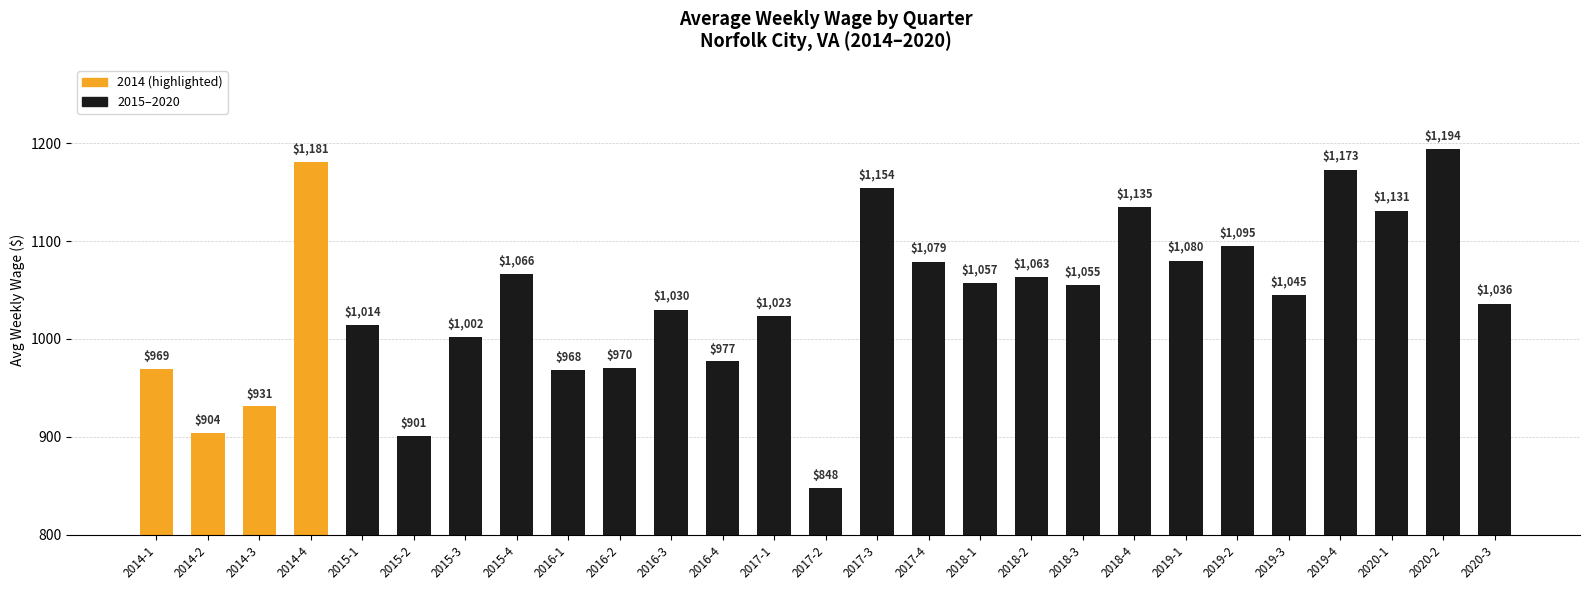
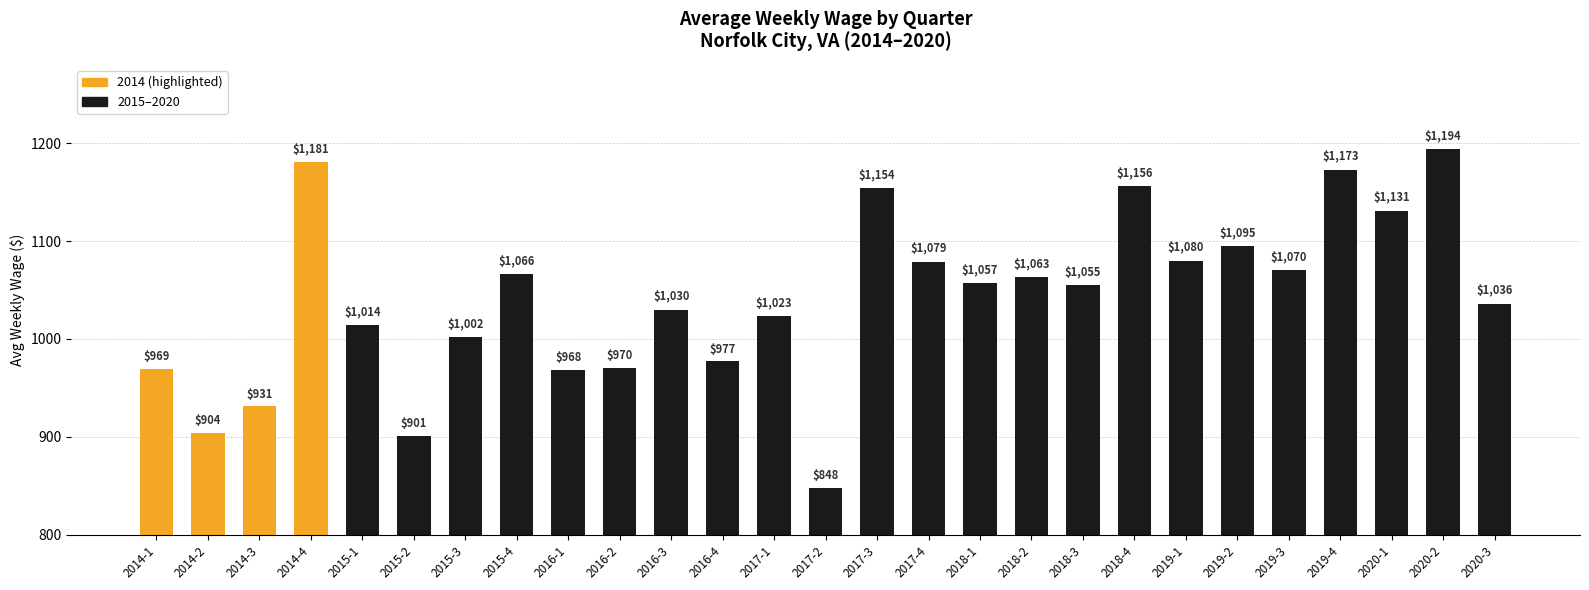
  {
    "2014-1": "$969",
    "2014-2": "$904",
    "2014-3": "$931",
    "2014-4": "$1,181",
    "2015-1": "$1,014",
    "2015-2": "$901",
    "2015-3": "$1,002",
    "2015-4": "$1,066",
    "2016-1": "$968",
    "2016-2": "$970",
    "2016-3": "$1,030",
    "2016-4": "$977",
    "2017-1": "$1,023",
    "2017-2": "$848",
    "2017-3": "$1,154",
    "2017-4": "$1,079",
    "2018-1": "$1,057",
    "2018-2": "$1,063",
    "2018-3": "$1,055",
-   "2018-4": "$1,135",
+   "2018-4": "$1,156",
    "2019-1": "$1,080",
    "2019-2": "$1,095",
-   "2019-3": "$1,045",
+   "2019-3": "$1,070",
    "2019-4": "$1,173",
    "2020-1": "$1,131",
    "2020-2": "$1,194",
    "2020-3": "$1,036"
  }
